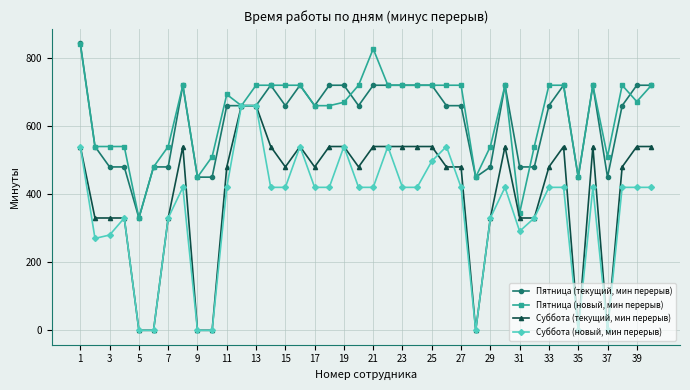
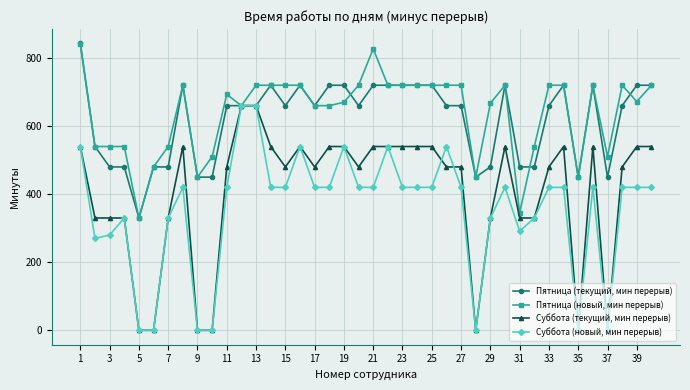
  {
    "Пятница (новый, мин перерыв)": {
      "3": 540,
      "7": 540,
      "11": 690,
      "13": 720,
      "15": 720,
      "19": 670,
      "21": 830,
      "27": 720,
-     "29": 540,
+     "29": 670,
      "31": 350,
      "33": 720,
      "37": 510,
      "39": 670
    },
    "Суббота (новый, мин перерыв)": {
      "3": 280,
      "11": 420,
      "15": 420,
      "17": 420,
      "21": 420,
      "23": 420,
-     "25": 500,
+     "25": 420,
      "27": 420,
      "31": 290,
      "33": 420,
      "39": 420
    }
  }
